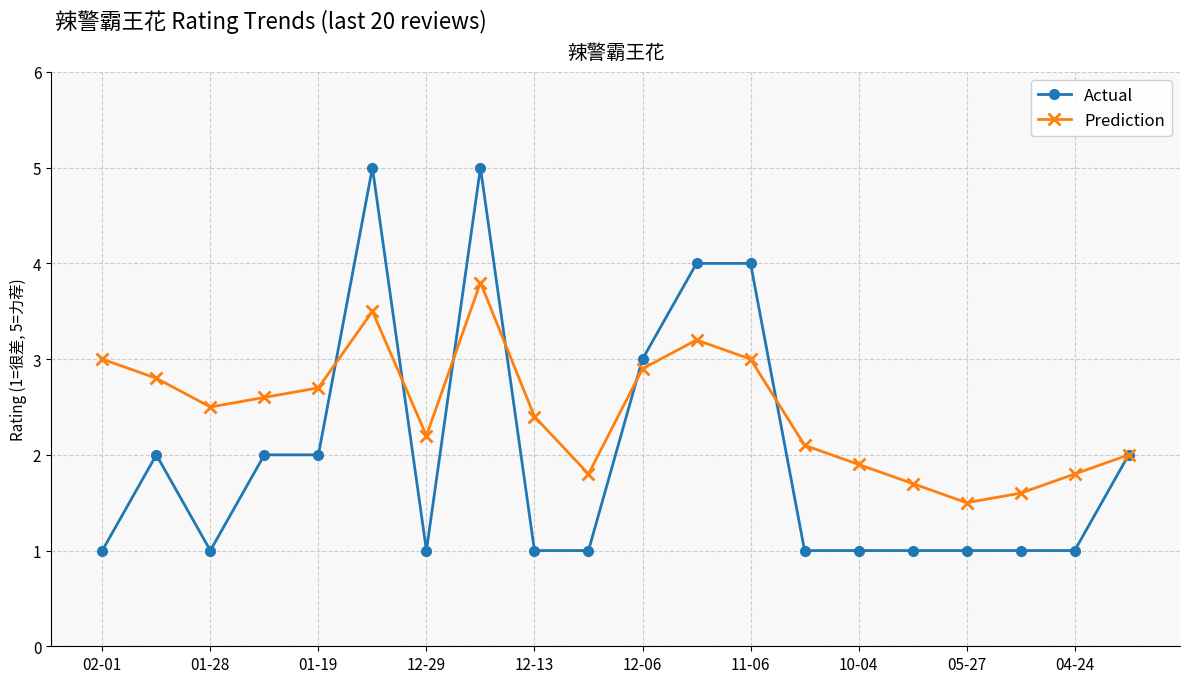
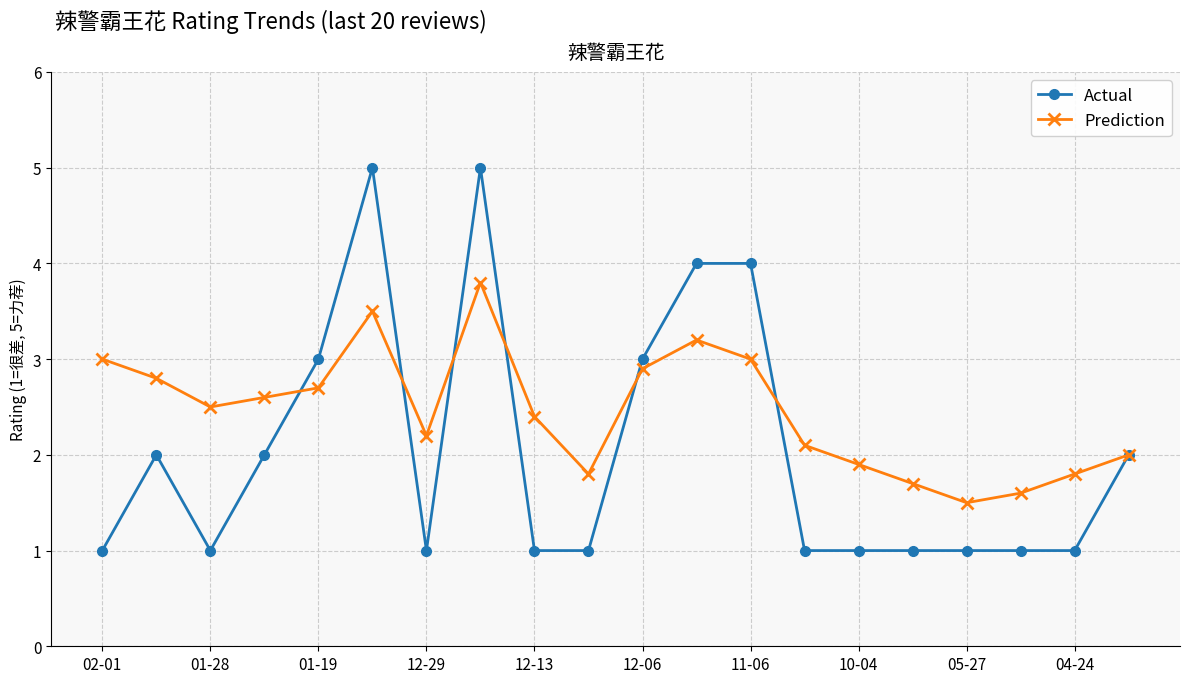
  {
    "Actual": {
      "02-01": 1,
      "01-28": 1,
-     "01-19": 2,
+     "01-19": 3,
      "12-29": 1,
      "12-13": 1,
      "12-06": 3,
      "11-06": 4,
      "10-04": 1,
      "05-27": 1,
      "04-24": 1
    },
    "Prediction": {
      "02-01": 3,
      "01-28": 2.5,
      "01-19": 2.7,
      "12-29": 2.2,
      "12-13": 2.4,
      "12-06": 2.9,
      "11-06": 3,
      "10-04": 1.9,
      "05-27": 1.5,
      "04-24": 1.8
    }
  }
